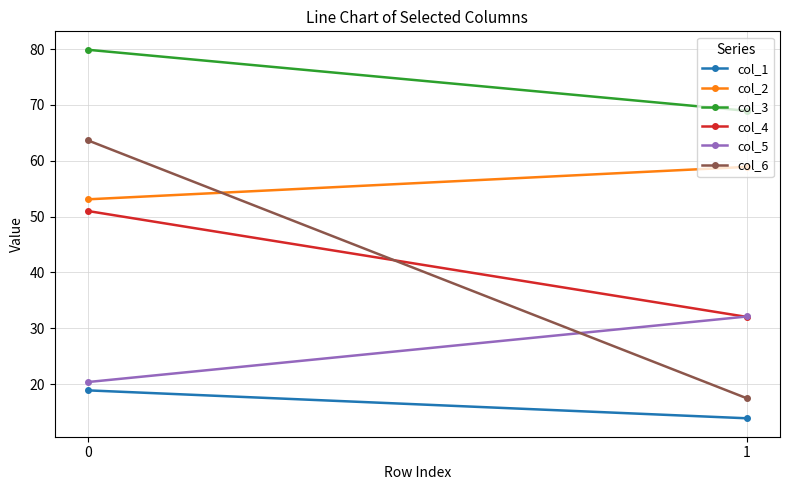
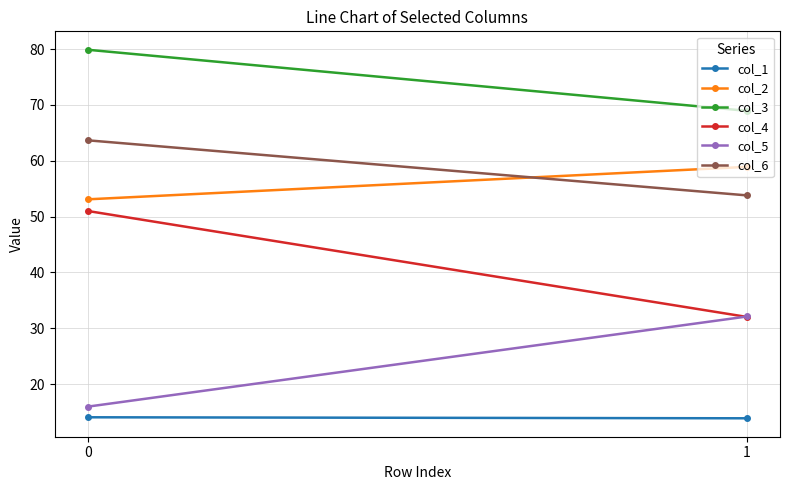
  {
    "col_1": {
-     "0": 19,
+     "0": 14,
      "1": 14
    },
    "col_2": {
      "0": 53
    },
    "col_3": {
      "0": 80
    },
    "col_4": {
      "0": 51
    },
    "col_5": {
-     "0": 20
+     "0": 16
    },
    "col_6": {
      "0": 64,
-     "1": 17
+     "1": 54
    }
  }
